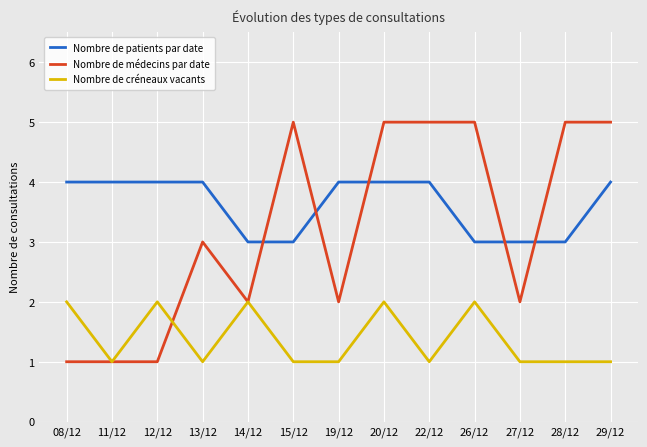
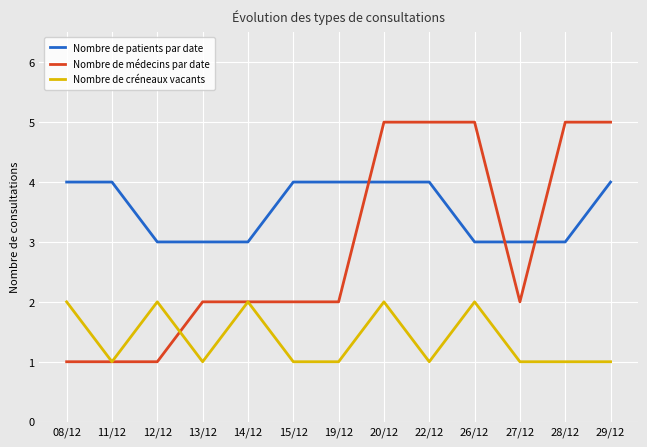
  {
    "Nombre de patients par date": {
      "08/12": 4,
      "11/12": 4,
-     "12/12": 4,
-     "13/12": 4,
+     "12/12": 3,
+     "13/12": 3,
      "14/12": 3,
-     "15/12": 3,
+     "15/12": 4,
      "19/12": 4,
      "20/12": 4,
      "22/12": 4,
      "26/12": 3,
      "27/12": 3,
      "28/12": 3,
      "29/12": 4
    },
    "Nombre de médecins par date": {
      "08/12": 1,
      "12/12": 1,
-     "13/12": 3,
-     "15/12": 5,
+     "13/12": 2,
+     "15/12": 2,
      "19/12": 2,
      "20/12": 5,
      "22/12": 5,
      "26/12": 5,
      "27/12": 2,
      "28/12": 5,
      "29/12": 5
    },
    "Nombre de créneaux vacants": {
      "08/12": 2,
      "12/12": 2,
      "13/12": 1,
      "15/12": 1,
      "19/12": 1,
      "20/12": 2,
      "22/12": 1,
      "26/12": 2,
      "27/12": 1,
      "28/12": 1,
      "29/12": 1
    }
  }
